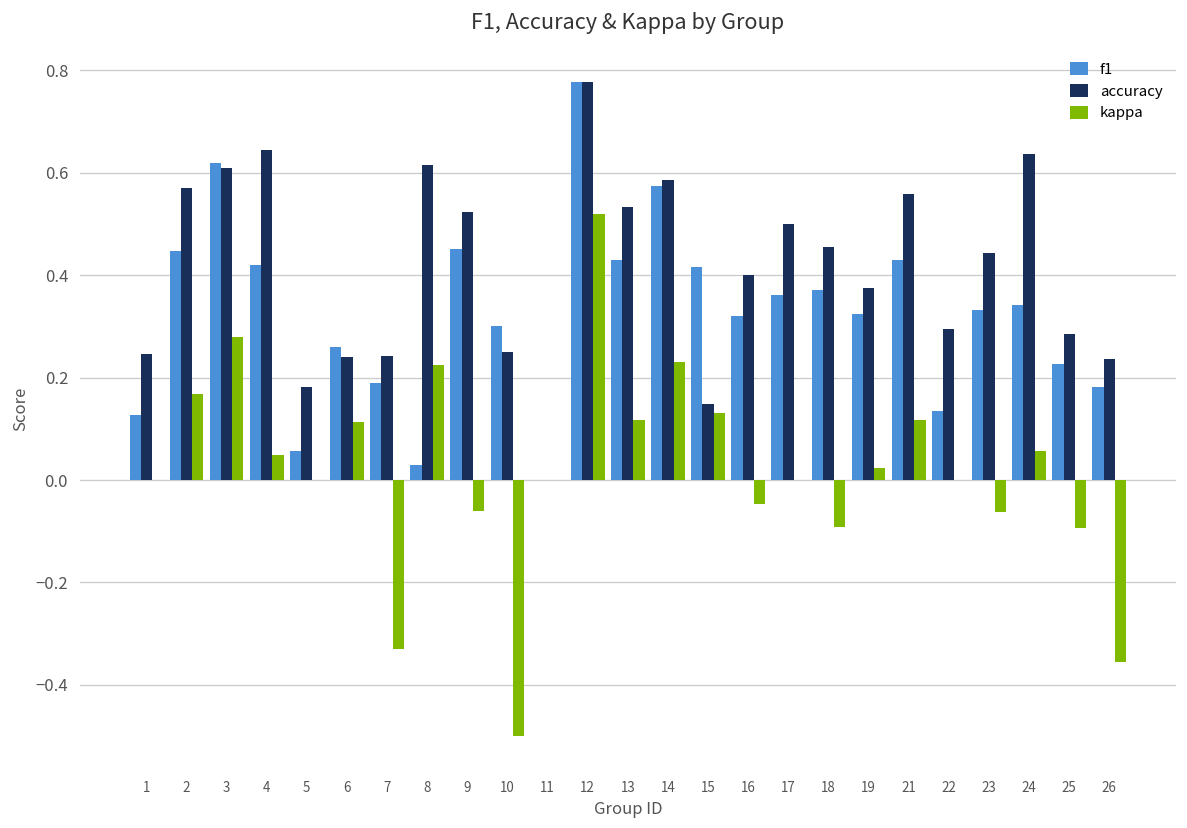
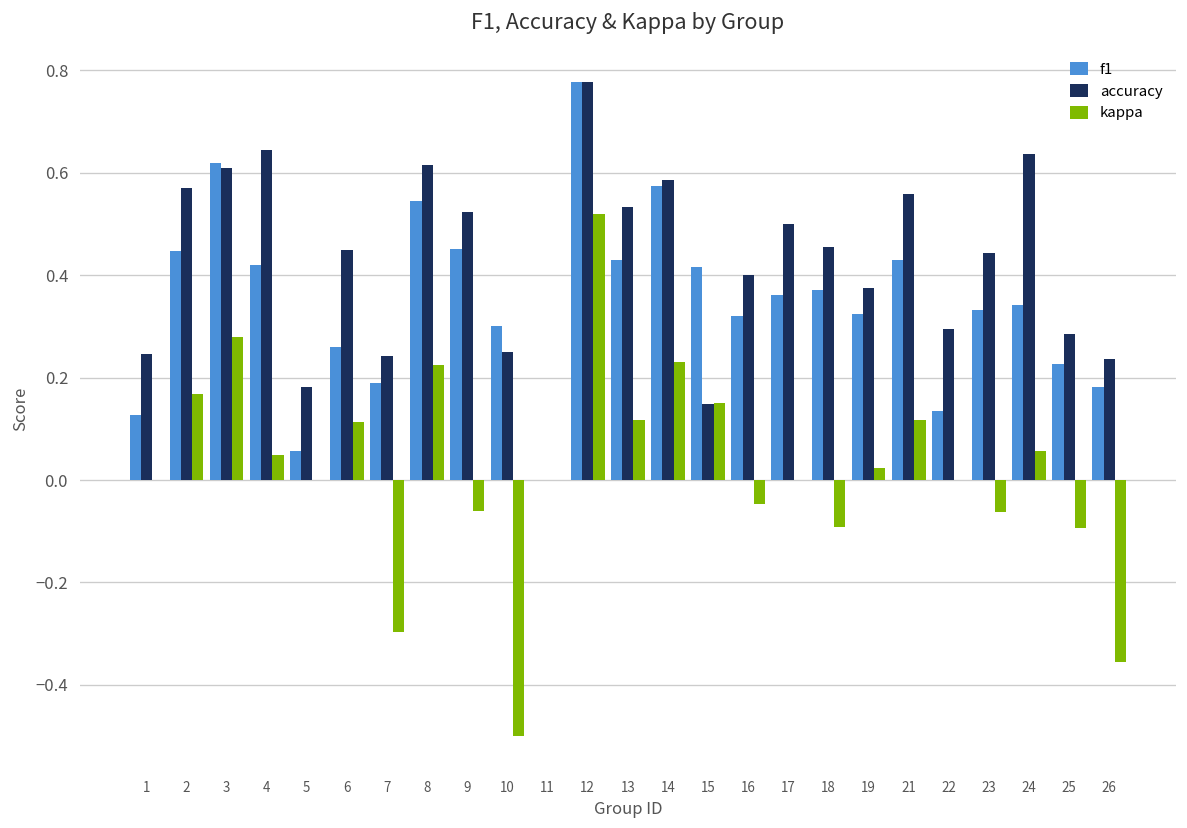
  {
    "f1": {
      "1": 0.13,
      "2": 0.45,
      "3": 0.62,
      "4": 0.42,
      "5": 0.06,
      "6": 0.26,
      "7": 0.19,
-     "8": 0.03,
+     "8": 0.55,
      "9": 0.45,
      "10": 0.30,
      "11": 0.00,
      "12": 0.78,
      "13": 0.43,
      "14": 0.57,
      "15": 0.42,
      "16": 0.32,
      "17": 0.36,
      "18": 0.37,
      "19": 0.33,
      "21": 0.43,
      "22": 0.13,
      "23": 0.33,
      "24": 0.34,
      "25": 0.23,
      "26": 0.18
    },
    "accuracy": {
      "1": 0.25,
      "2": 0.57,
      "3": 0.61,
      "4": 0.65,
      "5": 0.18,
-     "6": 0.24,
+     "6": 0.45,
      "7": 0.24,
      "8": 0.62,
      "9": 0.52,
      "10": 0.25,
      "11": 0.00,
      "12": 0.78,
      "13": 0.53,
      "14": 0.59,
      "15": 0.15,
      "16": 0.40,
      "17": 0.50,
      "18": 0.46,
      "19": 0.38,
      "21": 0.56,
      "22": 0.29,
      "23": 0.44,
      "24": 0.64,
      "25": 0.29,
      "26": 0.24
    },
    "kappa": {
      "1": 0.00,
      "2": 0.17,
      "3": 0.28,
      "4": 0.05,
      "5": 0.00,
      "6": 0.11,
-     "7": -0.33,
+     "7": -0.30,
      "8": 0.22,
      "9": -0.06,
      "10": -0.50,
      "11": 0.00,
      "12": 0.52,
      "13": 0.12,
      "14": 0.23,
-     "15": 0.13,
+     "15": 0.15,
      "16": -0.05,
      "17": 0.00,
      "18": -0.09,
      "19": 0.02,
      "21": 0.12,
      "22": 0.00,
      "23": -0.06,
      "24": 0.06,
      "25": -0.09,
      "26": -0.36
    }
  }
